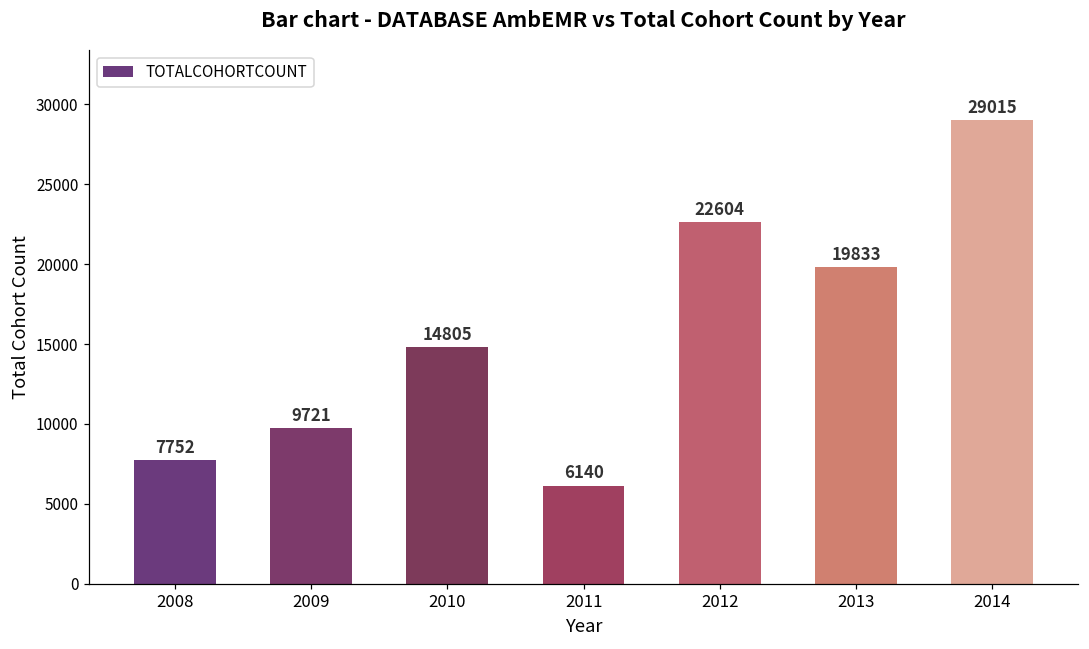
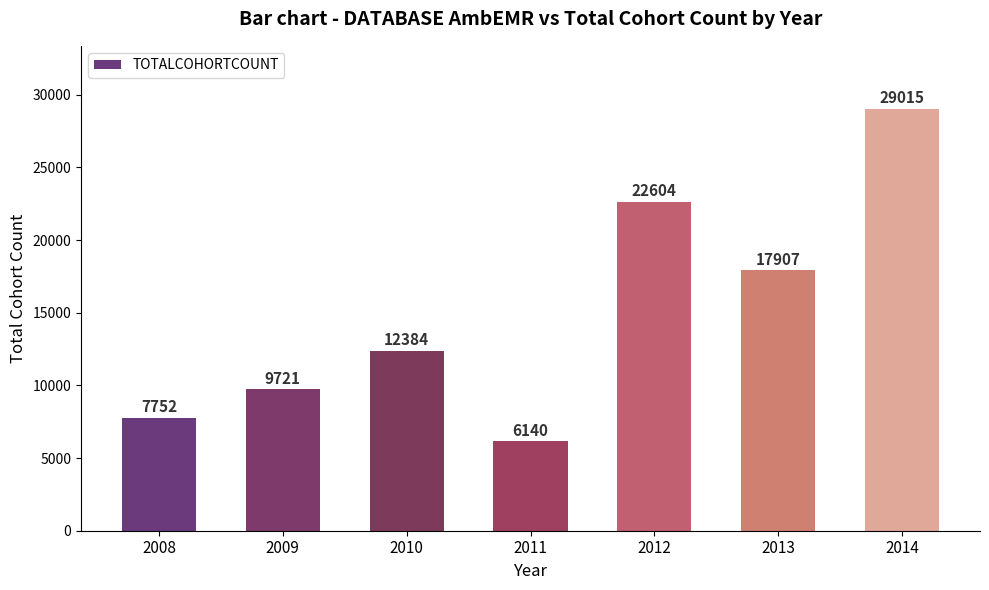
  {
    "2008": 7752,
    "2009": 9721,
-   "2010": 14805,
+   "2010": 12384,
    "2011": 6140,
    "2012": 22604,
-   "2013": 19833,
+   "2013": 17907,
    "2014": 29015
  }
